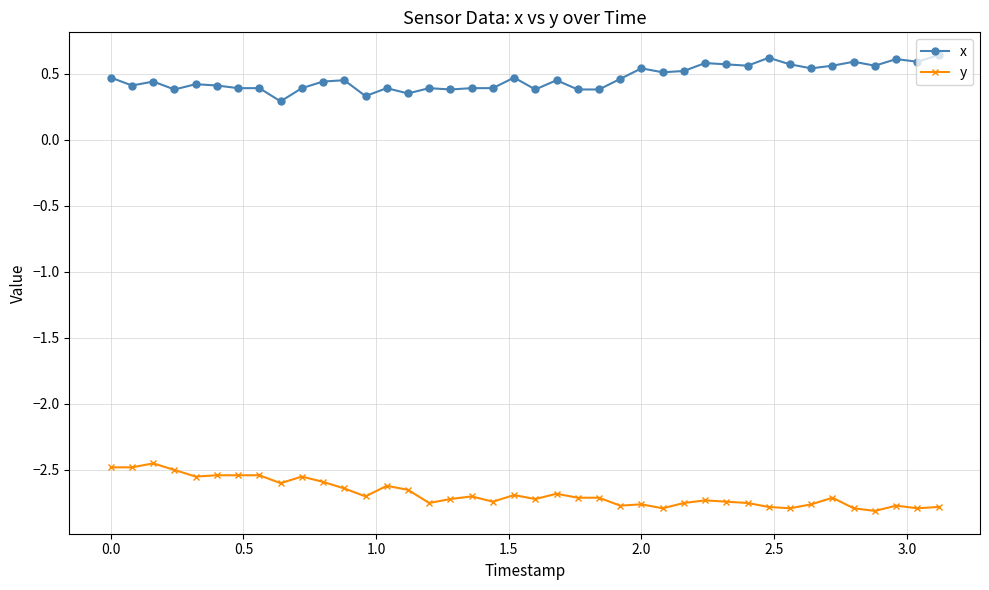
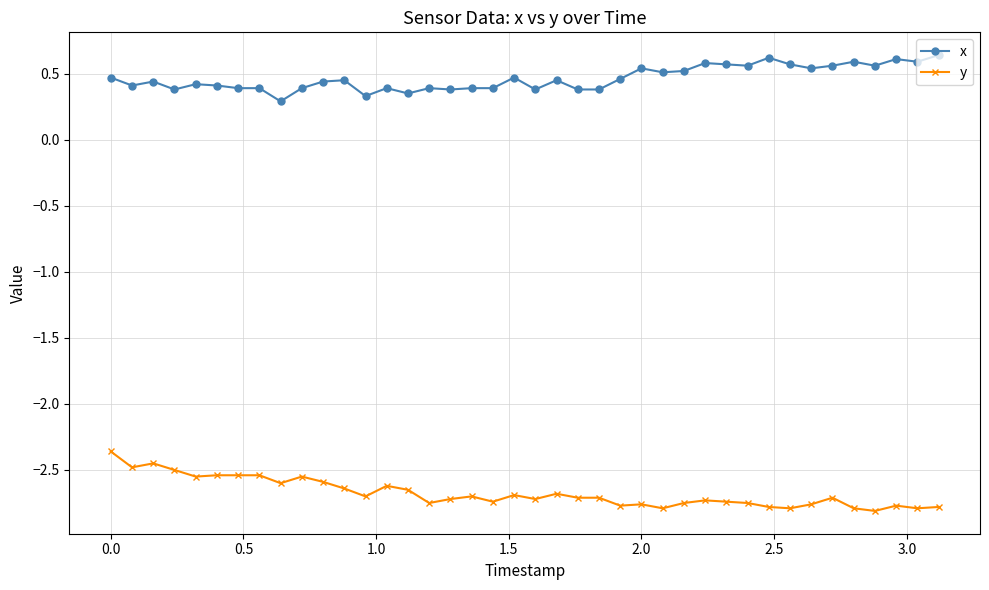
  {
    "x": {
      "0.0": 0.47,
      "2.0": 0.54
    },
    "y": {
-     "0.0": -2.48,
+     "0.0": -2.36,
      "2.0": -2.76
    }
  }
